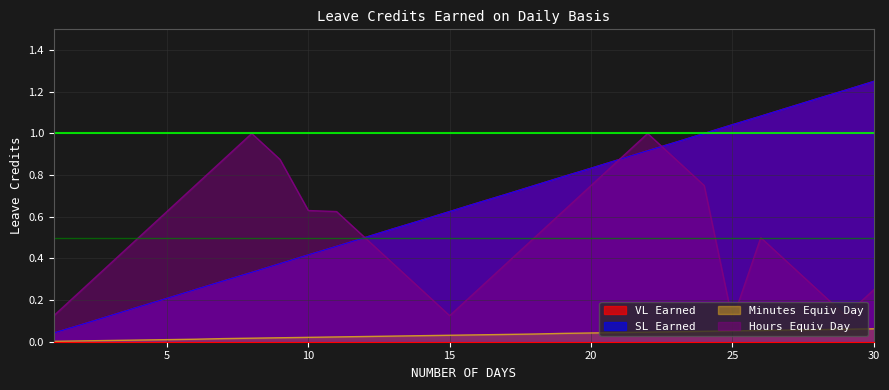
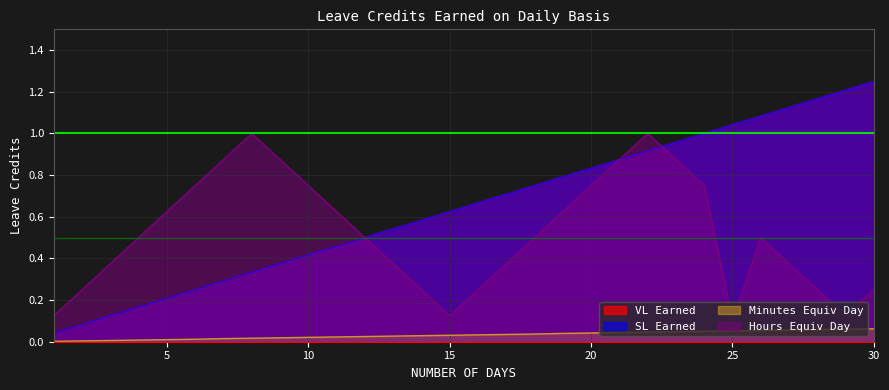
  {
    "SL Earned": {
      "5": 0.21,
      "10": 0.42,
      "15": 0.63,
      "20": 0.83,
      "25": 1.04,
      "30": 1.25
    },
    "Minutes Equiv Day": {
      "5": 0.01,
      "10": 0.02,
      "15": 0.03,
      "20": 0.04,
      "30": 0.06
    },
    "Hours Equiv Day": {
      "5": 0.63,
-     "10": 0.63,
+     "10": 0.75,
      "15": 0.13,
      "20": 0.75,
      "30": 0.25
    }
  }
